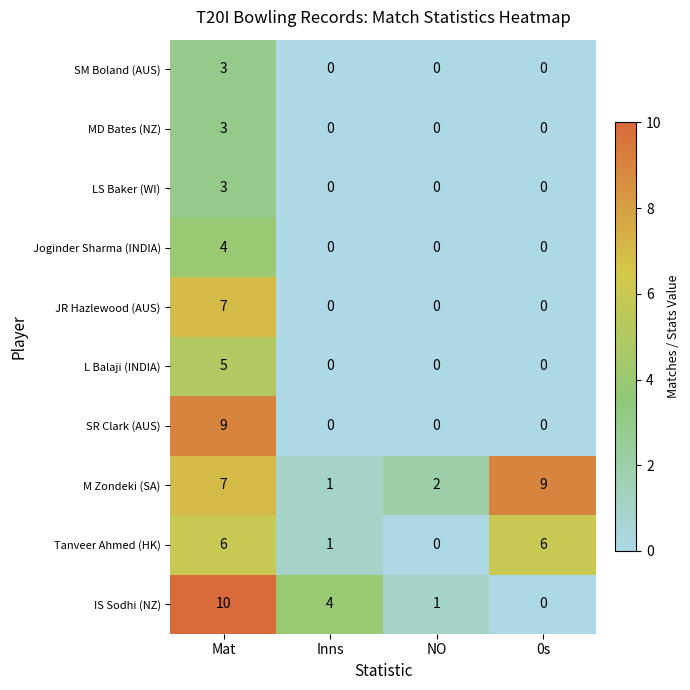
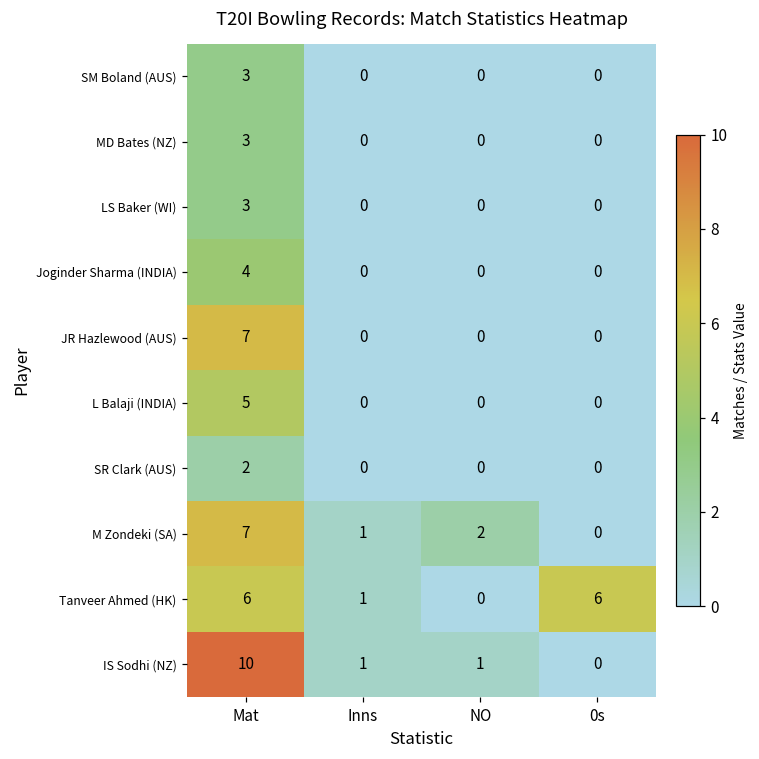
  {
    "SM Boland (AUS)": {
      "Mat": 3,
      "Inns": 0,
      "NO": 0,
      "0s": 0
    },
    "MD Bates (NZ)": {
      "Mat": 3,
      "Inns": 0,
      "NO": 0,
      "0s": 0
    },
    "LS Baker (WI)": {
      "Mat": 3,
      "Inns": 0,
      "NO": 0,
      "0s": 0
    },
    "Joginder Sharma (INDIA)": {
      "Mat": 4,
      "Inns": 0,
      "NO": 0,
      "0s": 0
    },
    "JR Hazlewood (AUS)": {
      "Mat": 7,
      "Inns": 0,
      "NO": 0,
      "0s": 0
    },
    "L Balaji (INDIA)": {
      "Mat": 5,
      "Inns": 0,
      "NO": 0,
      "0s": 0
    },
    "SR Clark (AUS)": {
-     "Mat": 9,
+     "Mat": 2,
      "Inns": 0,
      "NO": 0,
      "0s": 0
    },
    "M Zondeki (SA)": {
      "Mat": 7,
      "Inns": 1,
      "NO": 2,
-     "0s": 9
+     "0s": 0
    },
    "Tanveer Ahmed (HK)": {
      "Mat": 6,
      "Inns": 1,
      "NO": 0,
      "0s": 6
    },
    "IS Sodhi (NZ)": {
      "Mat": 10,
-     "Inns": 4,
+     "Inns": 1,
      "NO": 1,
      "0s": 0
    }
  }
